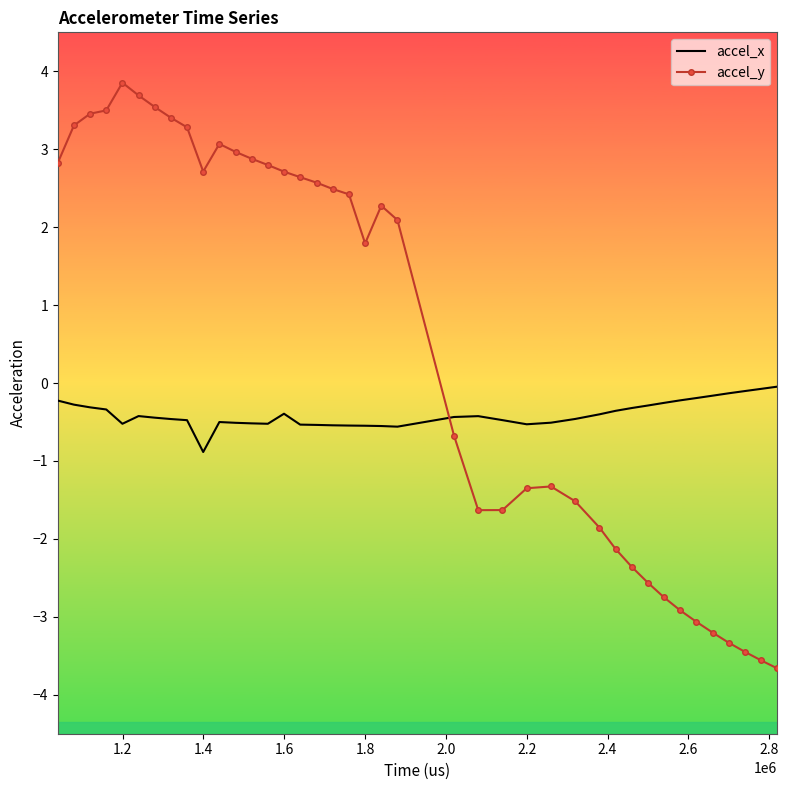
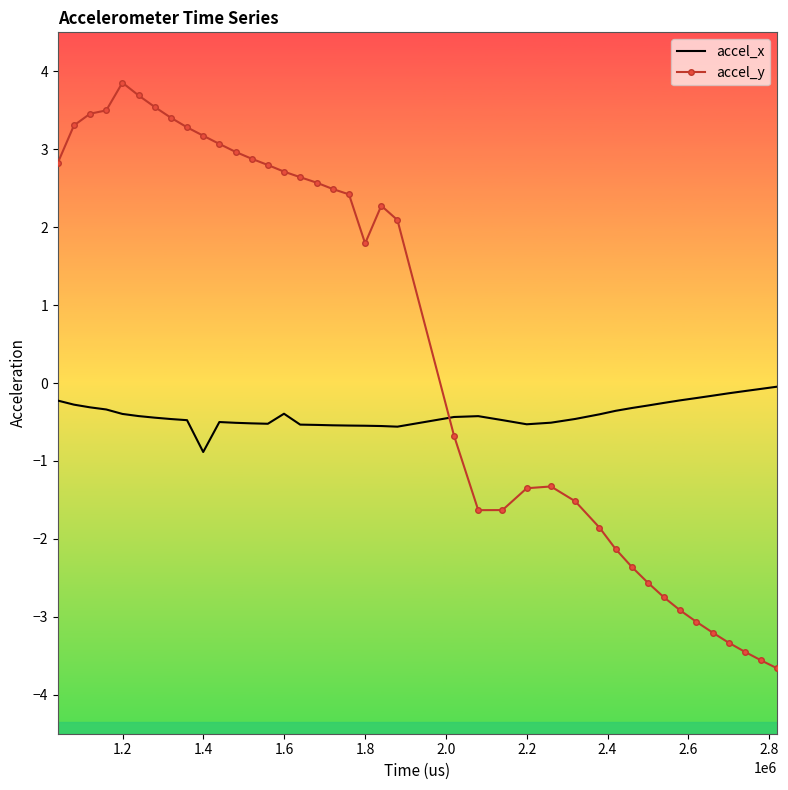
  {
    "accel_x": {
-     "1.2": -0.5,
+     "1.2": -0.4,
      "1.4": -0.9,
      "1.6": -0.4,
      "1.8": -0.5,
      "2.2": -0.5
    },
    "accel_y": {
      "1.2": 3.9,
-     "1.4": 2.7,
+     "1.4": 3.2,
      "1.6": 2.7,
      "1.8": 1.8,
      "2.2": -1.4
    }
  }
